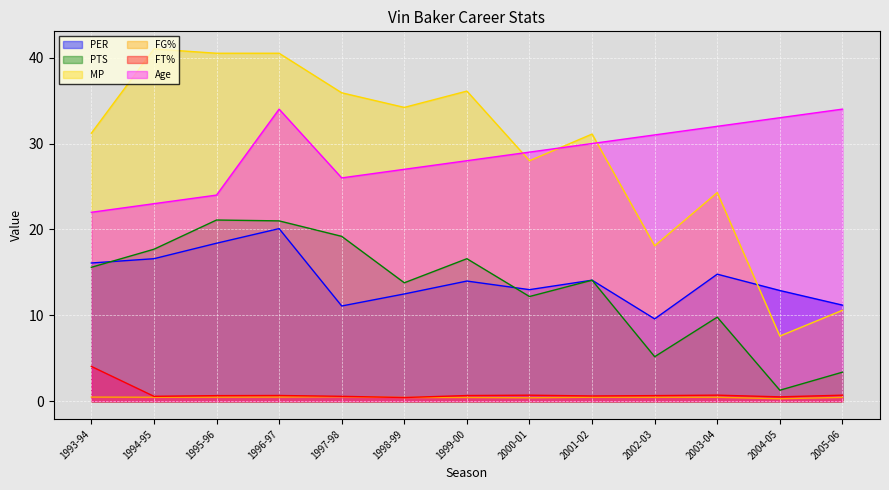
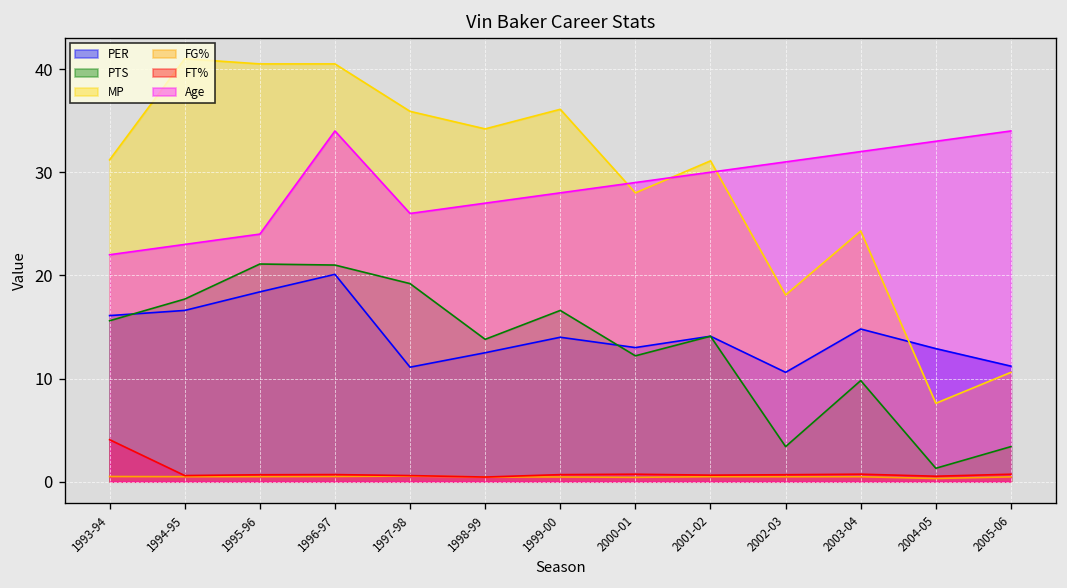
  {
    "PER": {
      "1993-94": 16,
      "1994-95": 17,
      "1995-96": 18,
      "1996-97": 20,
      "1997-98": 11,
      "1998-99": 13,
      "1999-00": 14,
      "2000-01": 13,
-     "2002-03": 10,
+     "2002-03": 11,
      "2003-04": 15,
      "2004-05": 13,
      "2005-06": 11
    },
    "PTS": {
      "1993-94": 16,
      "1994-95": 18,
      "1995-96": 21,
      "1996-97": 21,
      "1997-98": 19,
      "1998-99": 14,
      "1999-00": 17,
      "2000-01": 12,
-     "2002-03": 5,
+     "2002-03": 3,
      "2003-04": 10,
      "2004-05": 1,
      "2005-06": 3
    },
    "FT%": {
      "1993-94": 4,
      "2000-01": 1
    },
    "Age": {
      "1993-94": 22,
      "1994-95": 23,
      "1995-96": 24,
      "1996-97": 34,
      "1997-98": 26,
      "1998-99": 27,
      "1999-00": 28,
      "2000-01": 29,
      "2001-02": 30,
      "2002-03": 31,
      "2003-04": 32,
      "2004-05": 33,
      "2005-06": 34
    }
  }
